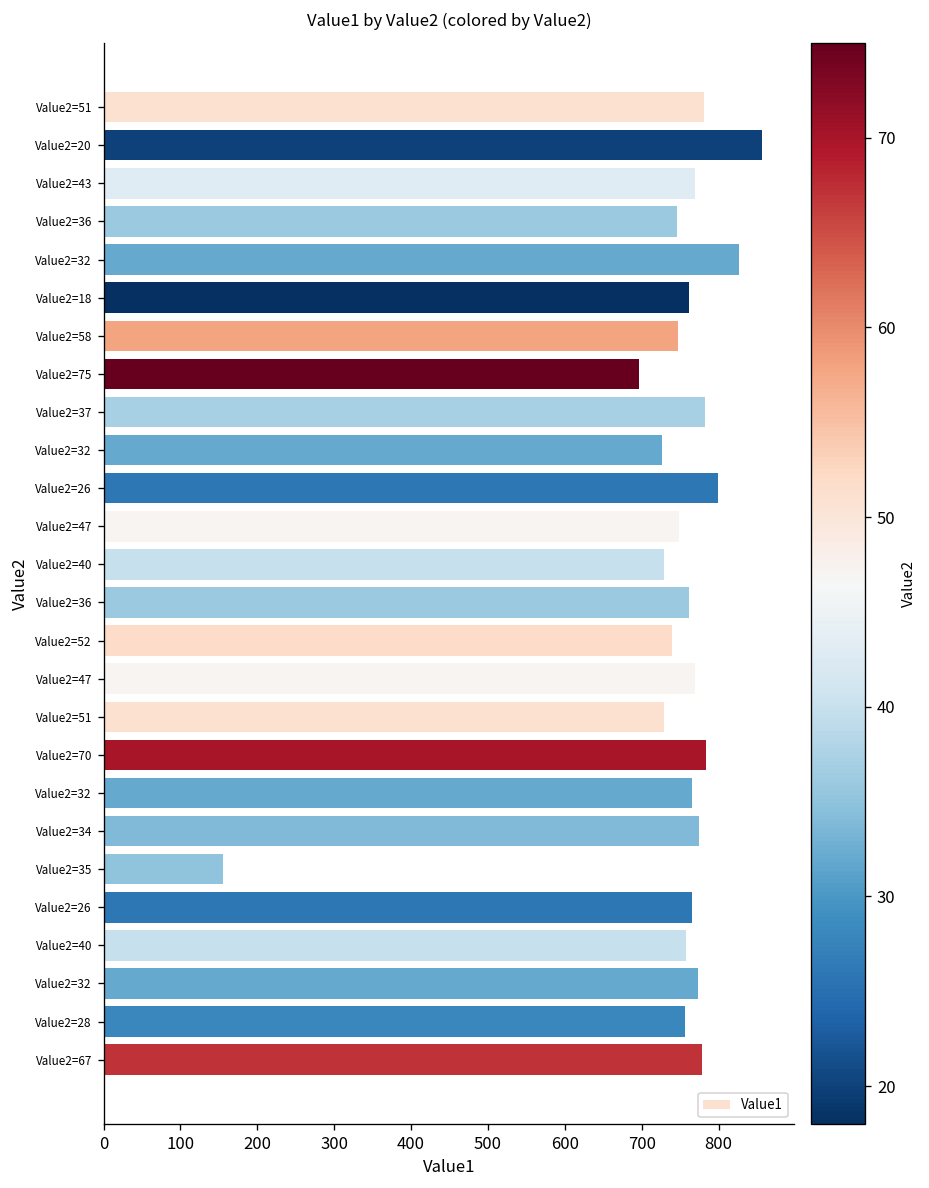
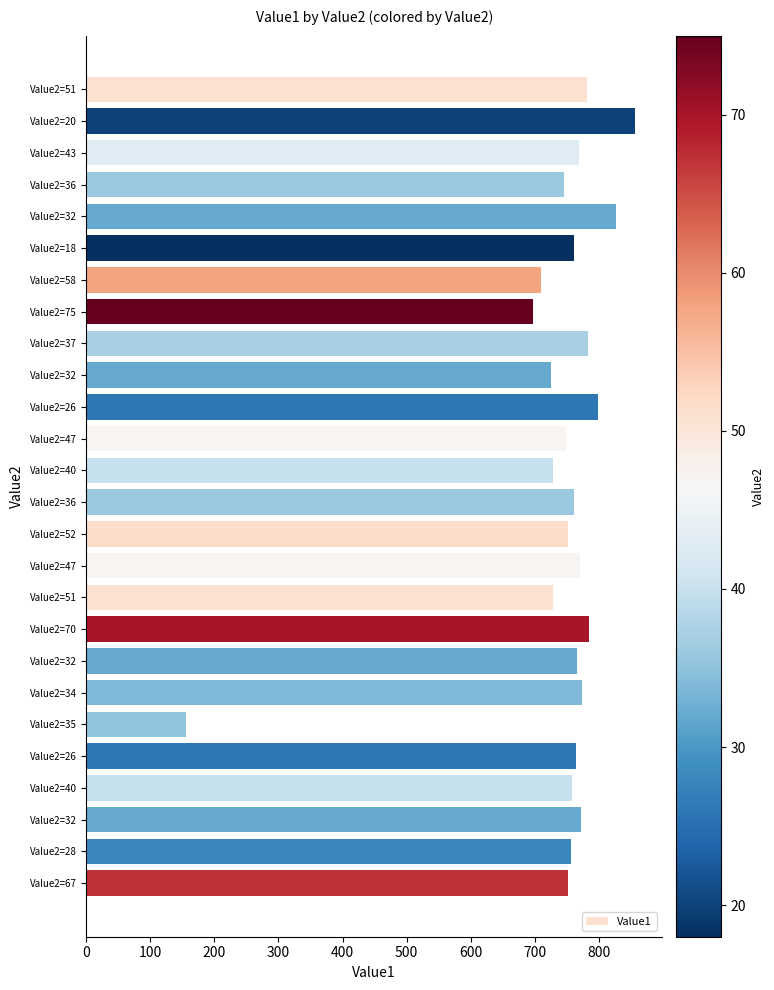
  {
    "Value2=20": 860,
    "Value2=43": 770,
    "Value2=18": 760,
-   "Value2=58": 750,
+   "Value2=58": 710,
    "Value2=75": 700,
    "Value2=37": 780,
-   "Value2=52": 740,
+   "Value2=52": 750,
    "Value2=70": 780,
    "Value2=34": 770,
    "Value2=35": 160,
    "Value2=28": 760,
-   "Value2=67": 780
+   "Value2=67": 750
  }
